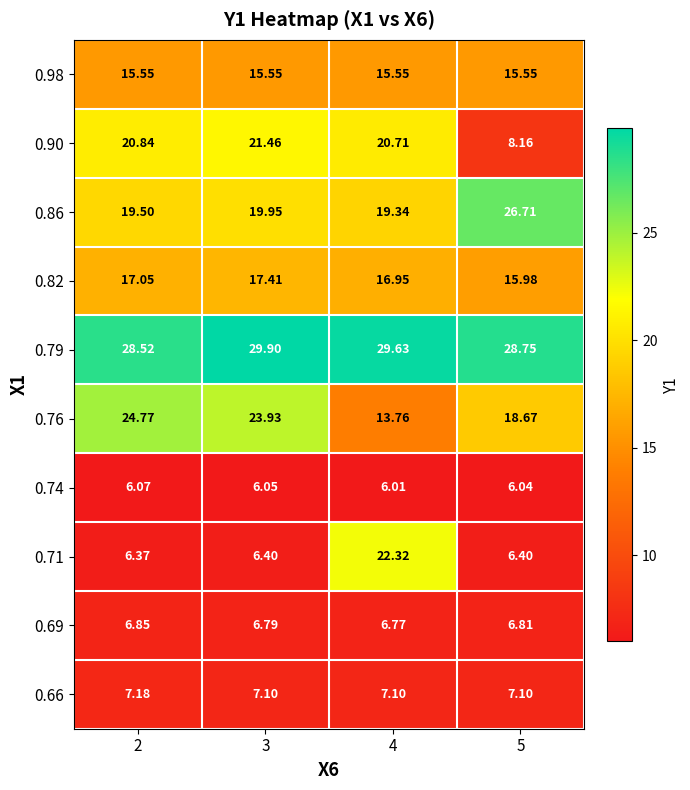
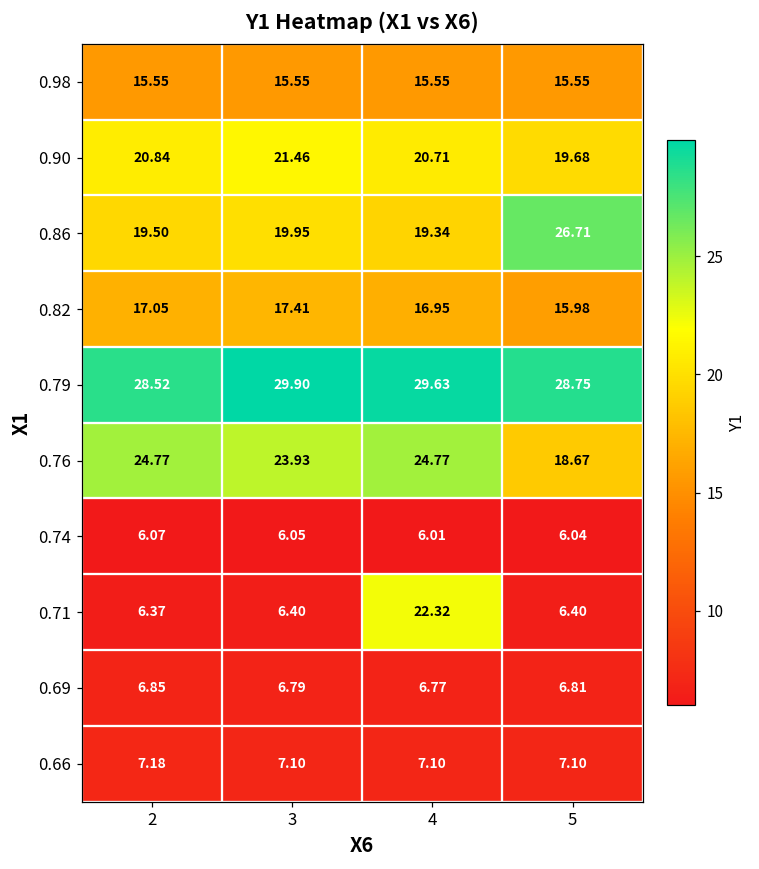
  {
    "0.98": {
      "2": 15.55,
      "3": 15.55,
      "4": 15.55,
      "5": 15.55
    },
    "0.90": {
      "2": 20.84,
      "3": 21.46,
      "4": 20.71,
-     "5": 8.16
+     "5": 19.68
    },
    "0.86": {
      "2": 19.50,
      "3": 19.95,
      "4": 19.34,
      "5": 26.71
    },
    "0.82": {
      "2": 17.05,
      "3": 17.41,
      "4": 16.95,
      "5": 15.98
    },
    "0.79": {
      "2": 28.52,
      "3": 29.90,
      "4": 29.63,
      "5": 28.75
    },
    "0.76": {
      "2": 24.77,
      "3": 23.93,
-     "4": 13.76,
+     "4": 24.77,
      "5": 18.67
    },
    "0.74": {
      "2": 6.07,
      "3": 6.05,
      "4": 6.01,
      "5": 6.04
    },
    "0.71": {
      "2": 6.37,
      "3": 6.40,
      "4": 22.32,
      "5": 6.40
    },
    "0.69": {
      "2": 6.85,
      "3": 6.79,
      "4": 6.77,
      "5": 6.81
    },
    "0.66": {
      "2": 7.18,
      "3": 7.10,
      "4": 7.10,
      "5": 7.10
    }
  }
